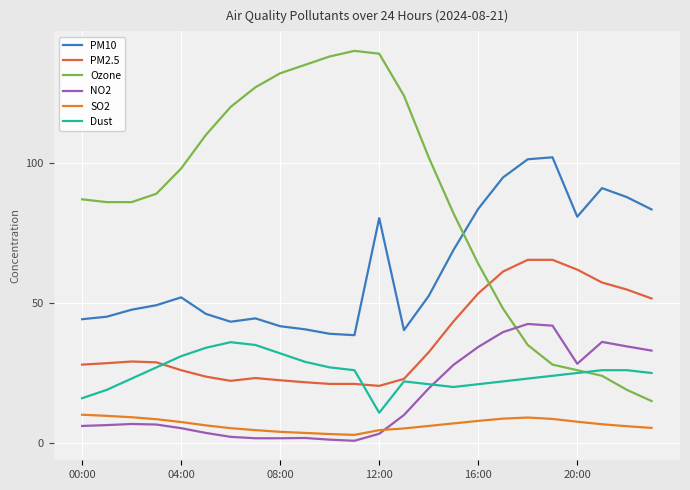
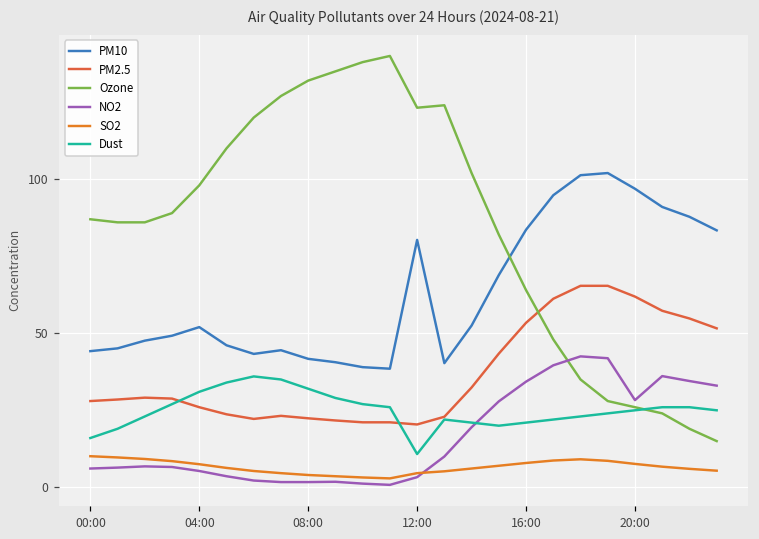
  {
    "PM10": {
      "00:00": 44,
      "04:00": 52,
      "08:00": 42,
      "12:00": 80,
      "16:00": 84,
-     "20:00": 81
+     "20:00": 97
    },
    "Ozone": {
      "00:00": 87,
      "04:00": 98,
      "08:00": 132,
-     "12:00": 139,
+     "12:00": 123,
      "16:00": 64,
      "20:00": 26
    },
    "NO2": {
      "00:00": 6,
      "04:00": 5,
      "08:00": 2,
      "12:00": 3,
      "16:00": 34,
      "20:00": 28
    },
    "Dust": {
      "00:00": 16,
      "04:00": 31,
      "08:00": 32,
      "12:00": 11,
      "16:00": 21,
      "20:00": 25
    }
  }
